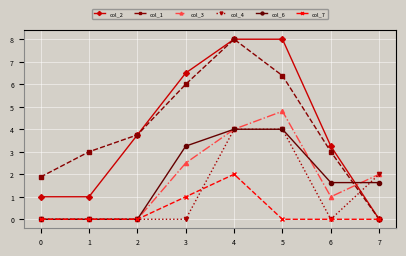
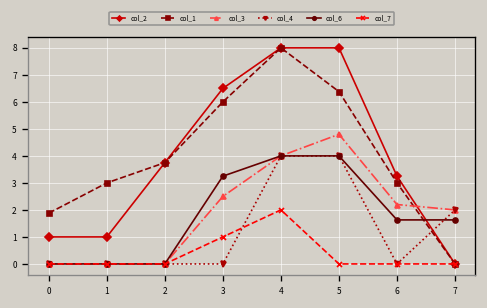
  {
    "col_3": {
      "3": 2.5,
      "5": 4.8,
-     "6": 1.0
+     "6": 2.2
    }
  }
